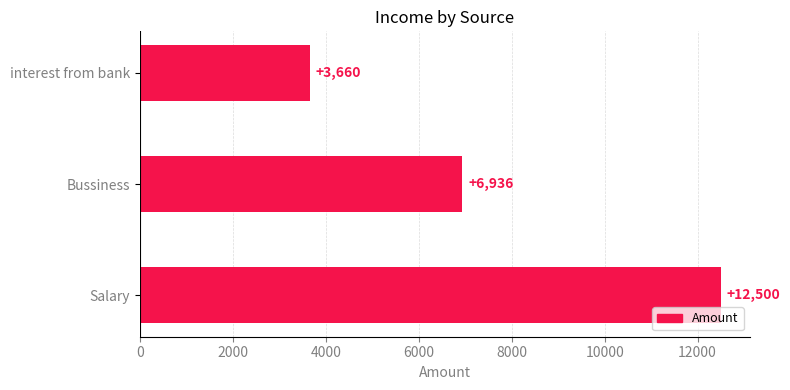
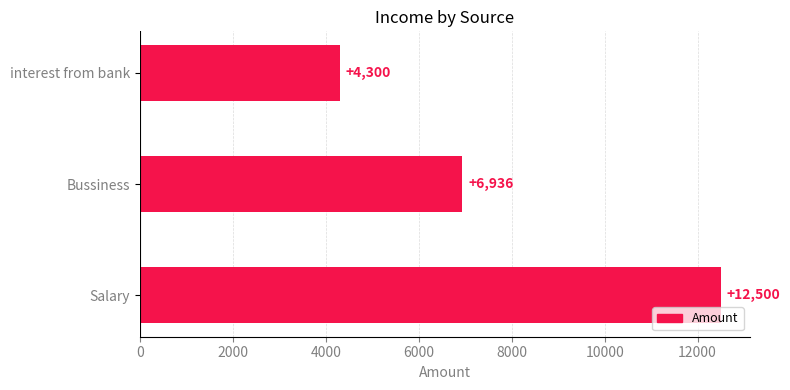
  {
-   "interest from bank": "+3,660",
+   "interest from bank": "+4,300",
    "Bussiness": "+6,936",
    "Salary": "+12,500"
  }
